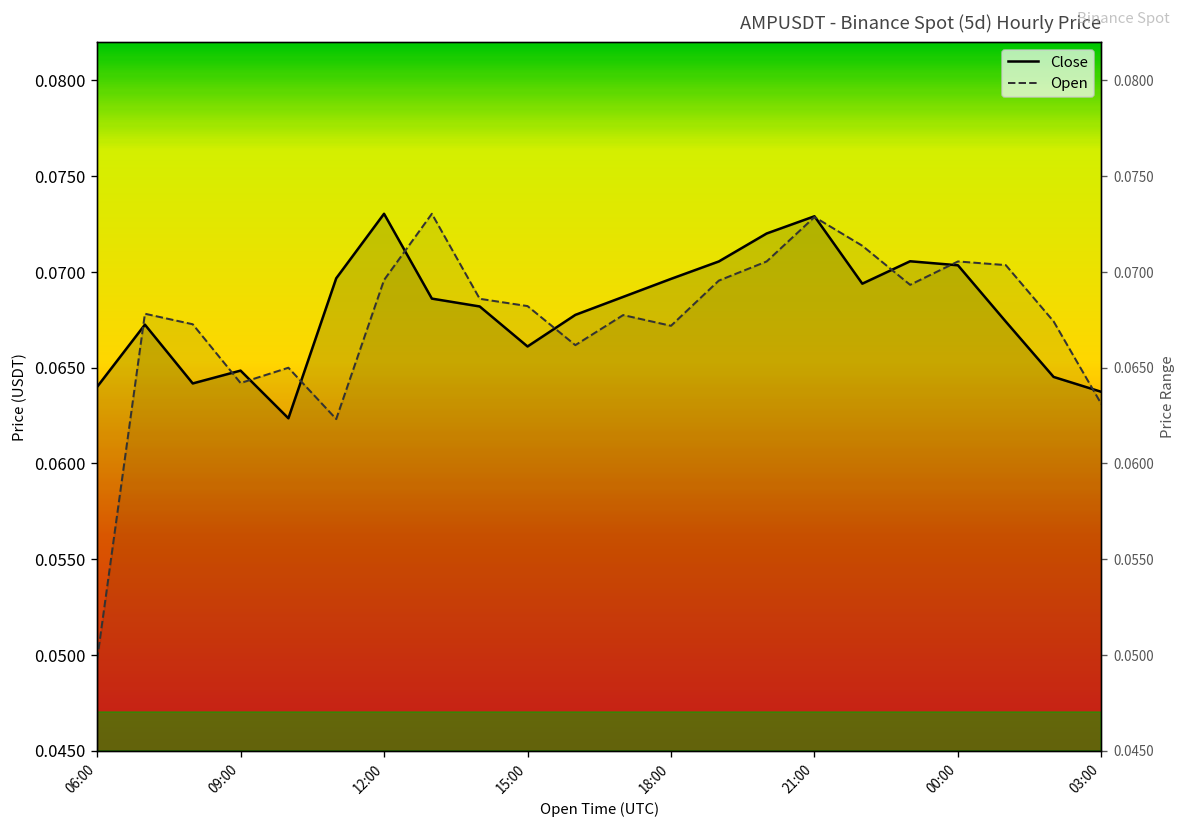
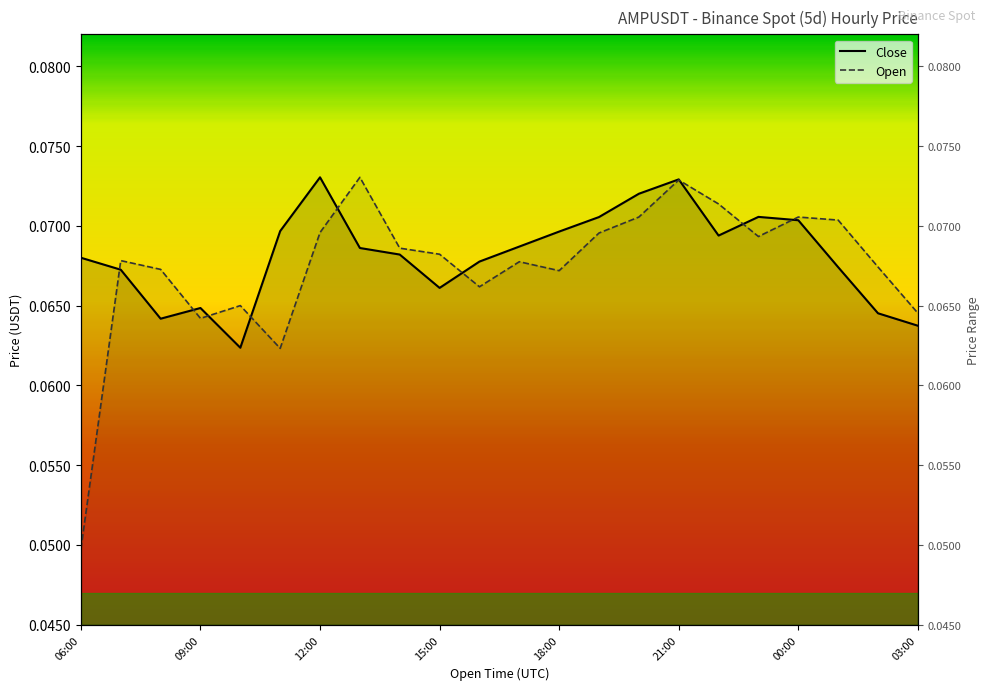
  {
    "Close": {
-     "06:00": 0.064,
+     "06:00": 0.068,
      "09:00": 0.065,
      "12:00": 0.073,
      "15:00": 0.066,
      "18:00": 0.0696,
      "00:00": 0.0704,
      "03:00": 0.0637
    },
    "Open": {
      "06:00": 0.0498,
      "09:00": 0.0642,
      "12:00": 0.0696,
      "15:00": 0.0682,
      "18:00": 0.0672,
      "00:00": 0.0706,
-     "03:00": 0.0631
+     "03:00": 0.0645
    }
  }
